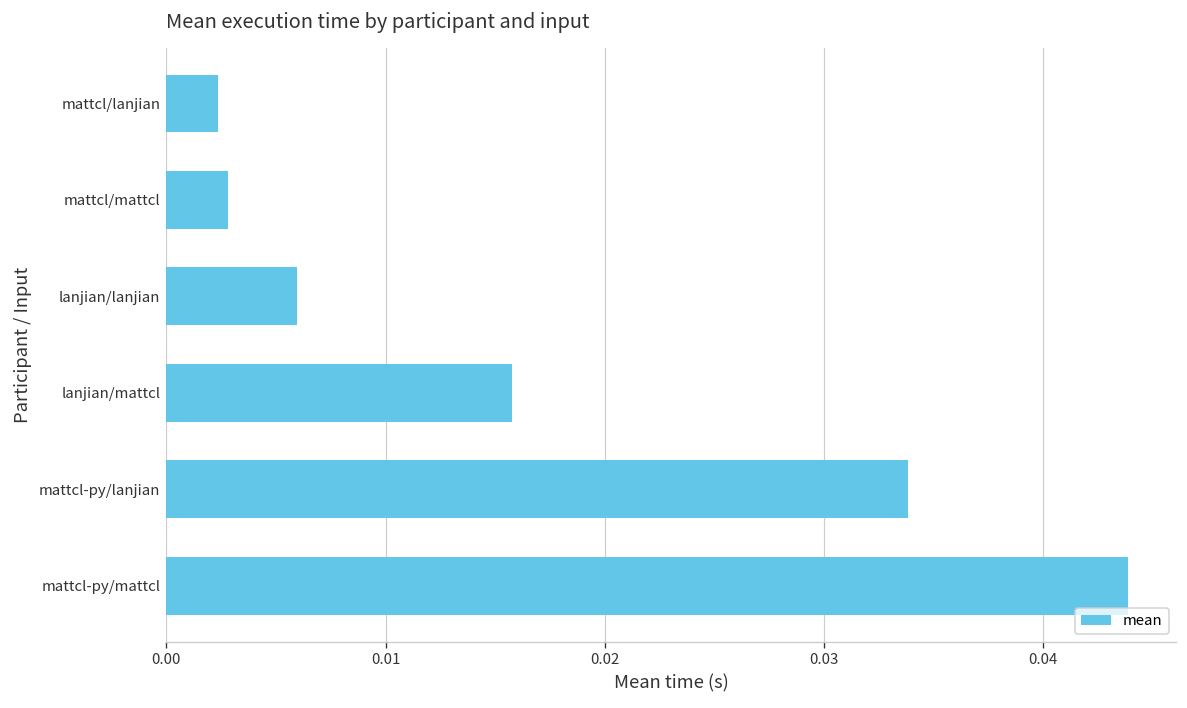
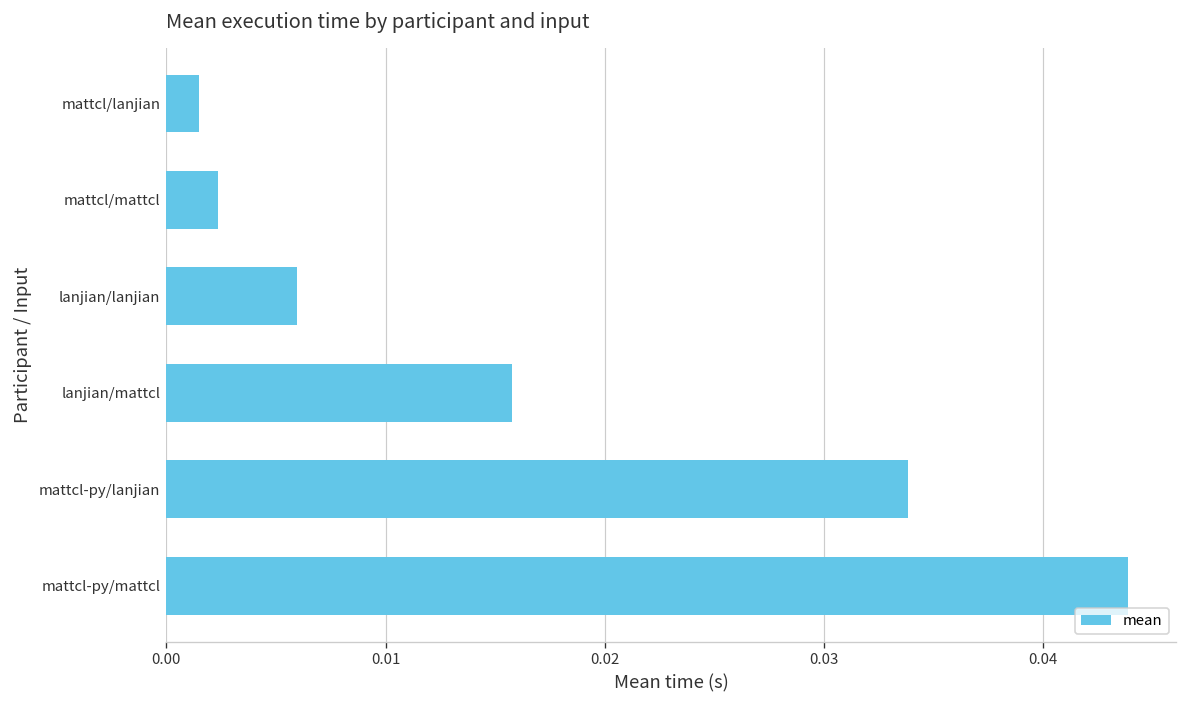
  {
-   "mattcl/lanjian": 0.0024,
-   "mattcl/mattcl": 0.0028,
+   "mattcl/lanjian": 0.0015,
+   "mattcl/mattcl": 0.0023,
    "lanjian/lanjian": 0.0060,
    "lanjian/mattcl": 0.0158,
    "mattcl-py/lanjian": 0.0338,
    "mattcl-py/mattcl": 0.0439
  }
